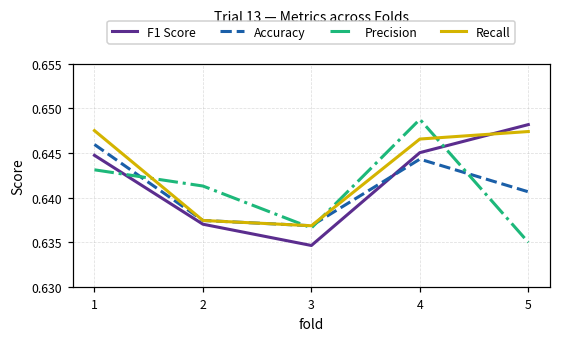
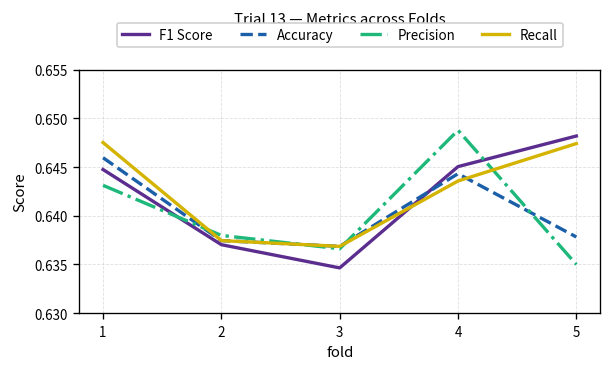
  {
    "F1 Score": {
      "1": 0.645,
      "2": 0.637,
      "3": 0.635,
      "4": 0.645,
      "5": 0.648
    },
    "Accuracy": {
      "1": 0.646,
      "4": 0.644,
-     "5": 0.641
+     "5": 0.638
    },
    "Precision": {
      "1": 0.643,
-     "2": 0.641,
+     "2": 0.638,
      "4": 0.649,
      "5": 0.635
    },
    "Recall": {
      "1": 0.648,
-     "4": 0.647,
+     "4": 0.644,
      "5": 0.647
    }
  }
